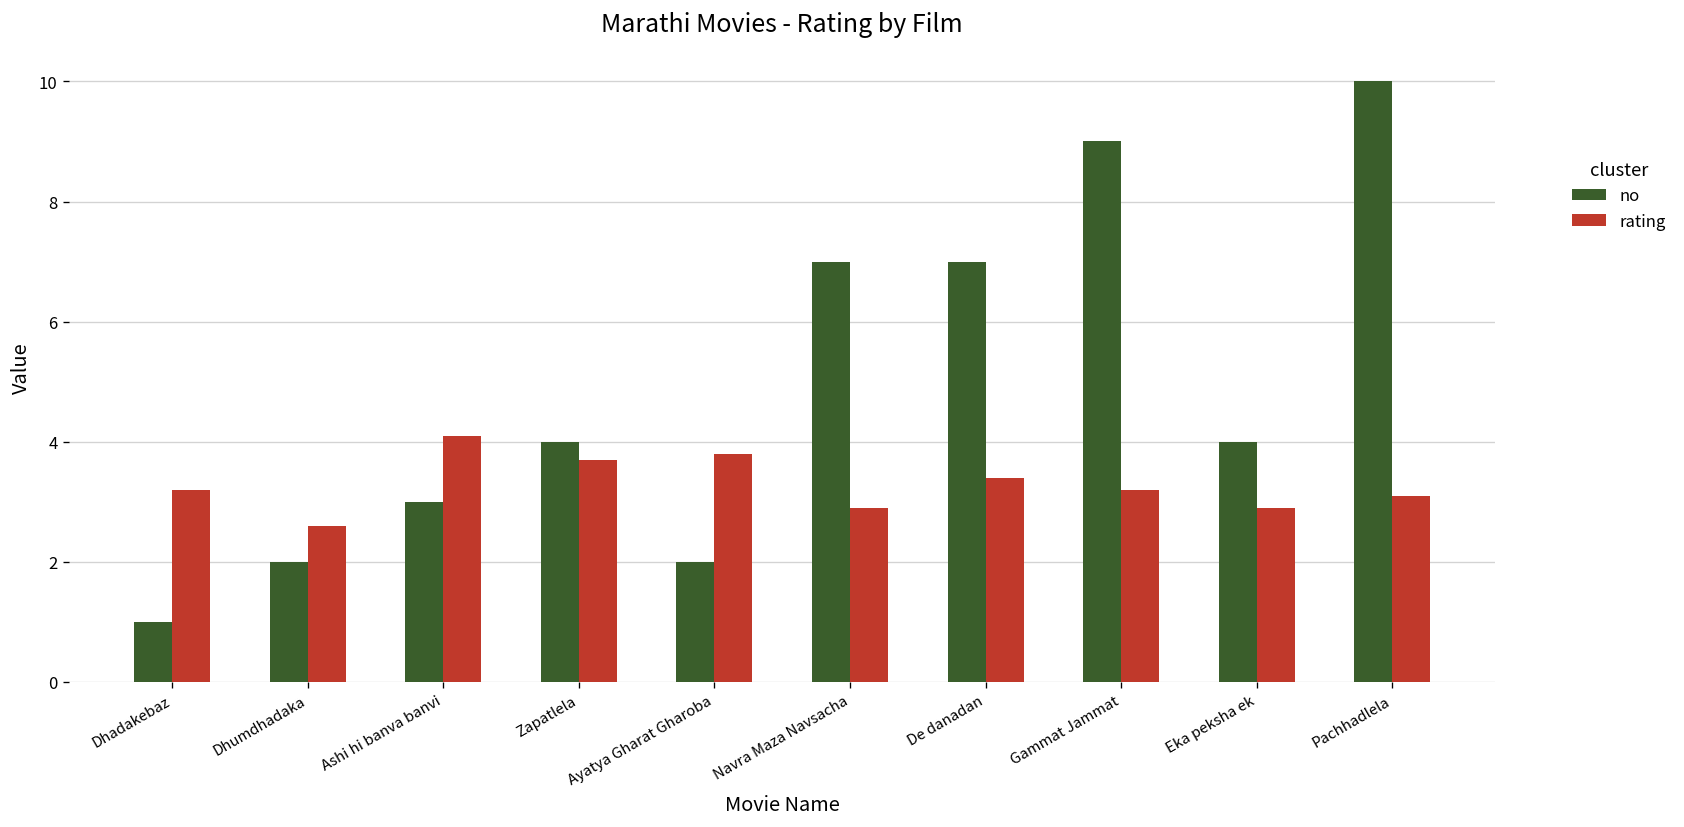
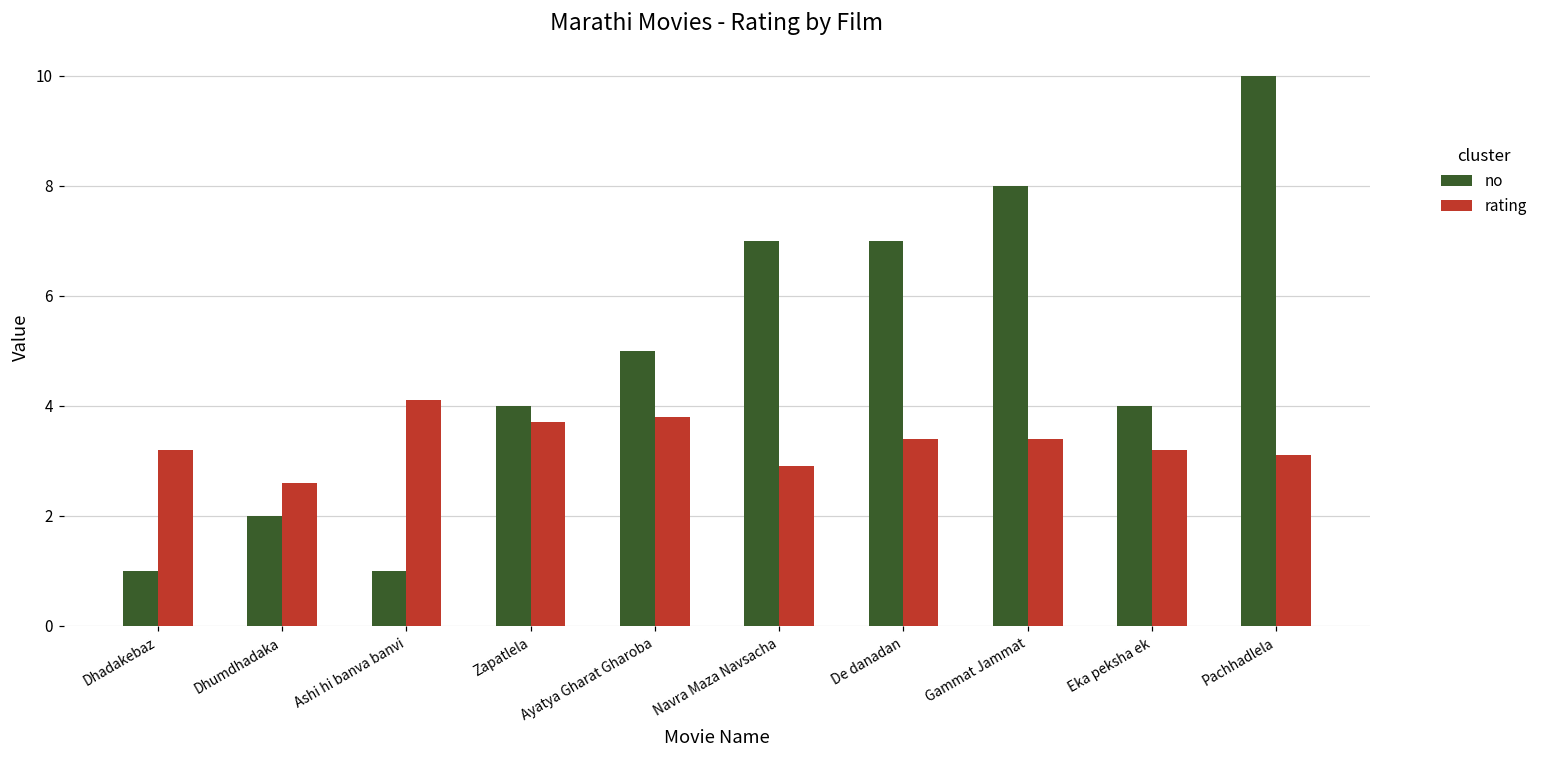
  {
    "no": {
      "Dhadakebaz": 1,
      "Dhumdhadaka": 2,
-     "Ashi hi banva banvi": 3,
+     "Ashi hi banva banvi": 1,
      "Zapatlela": 4,
-     "Ayatya Gharat Gharoba": 2,
+     "Ayatya Gharat Gharoba": 5,
      "Navra Maza Navsacha": 7,
      "De danadan": 7,
-     "Gammat Jammat": 9,
+     "Gammat Jammat": 8,
      "Eka peksha ek": 4,
      "Pachhadlela": 10
    },
    "rating": {
      "Dhadakebaz": 3.2,
      "Dhumdhadaka": 2.6,
      "Ashi hi banva banvi": 4.1,
      "Zapatlela": 3.7,
      "Ayatya Gharat Gharoba": 3.8,
      "Navra Maza Navsacha": 2.9,
      "De danadan": 3.4,
-     "Gammat Jammat": 3.2,
-     "Eka peksha ek": 2.9,
+     "Gammat Jammat": 3.4,
+     "Eka peksha ek": 3.2,
      "Pachhadlela": 3.1
    }
  }
